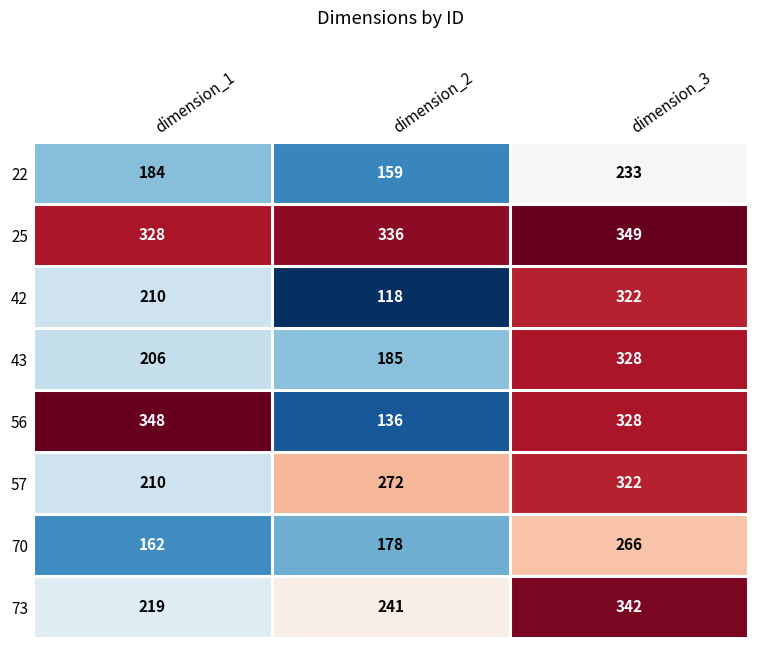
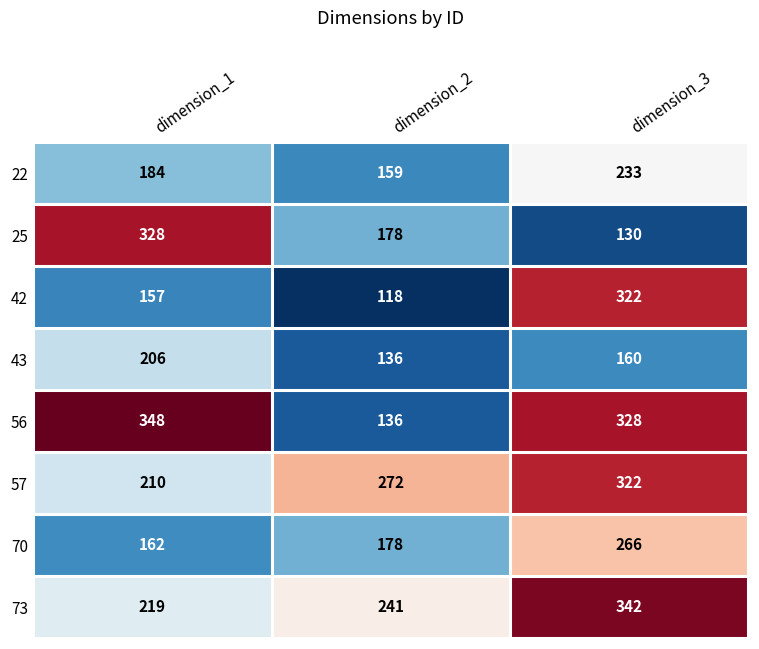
  {
    "22": {
      "dimension_1": 184,
      "dimension_2": 159,
      "dimension_3": 233
    },
    "25": {
      "dimension_1": 328,
-     "dimension_2": 336,
-     "dimension_3": 349
+     "dimension_2": 178,
+     "dimension_3": 130
    },
    "42": {
-     "dimension_1": 210,
+     "dimension_1": 157,
      "dimension_2": 118,
      "dimension_3": 322
    },
    "43": {
      "dimension_1": 206,
-     "dimension_2": 185,
-     "dimension_3": 328
+     "dimension_2": 136,
+     "dimension_3": 160
    },
    "56": {
      "dimension_1": 348,
      "dimension_2": 136,
      "dimension_3": 328
    },
    "57": {
      "dimension_1": 210,
      "dimension_2": 272,
      "dimension_3": 322
    },
    "70": {
      "dimension_1": 162,
      "dimension_2": 178,
      "dimension_3": 266
    },
    "73": {
      "dimension_1": 219,
      "dimension_2": 241,
      "dimension_3": 342
    }
  }
